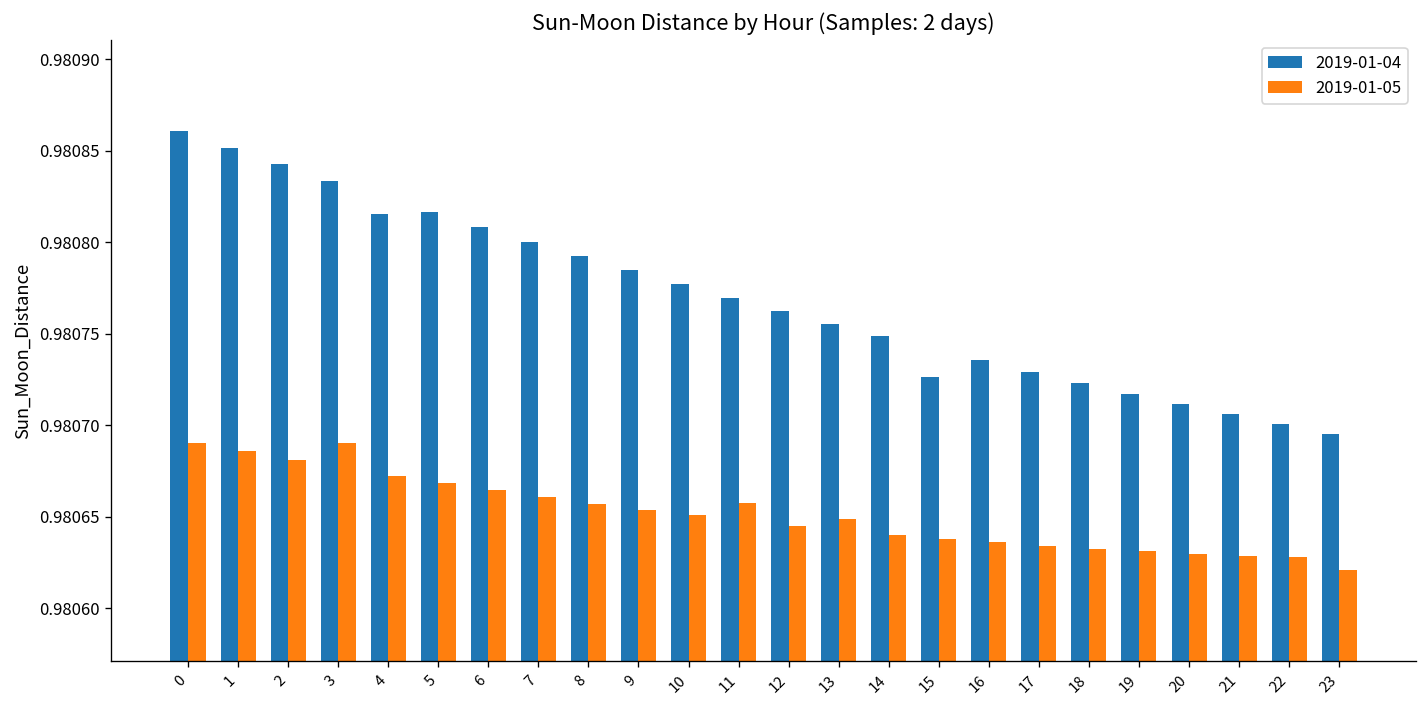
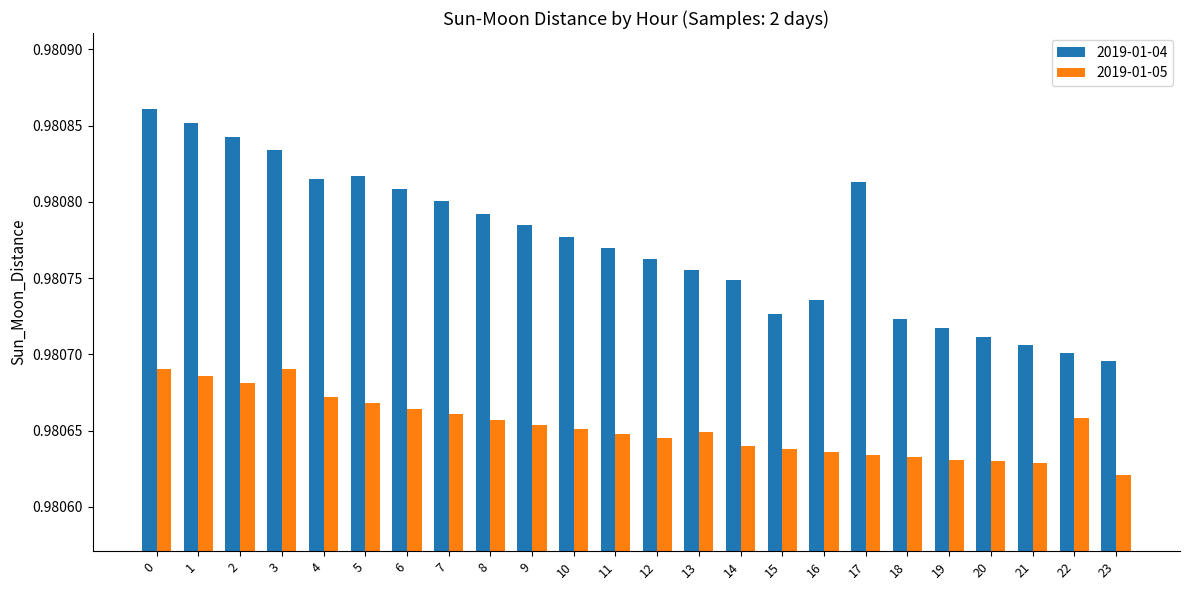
  {
    "2019-01-04": {
      "0": 0.980861,
      "1": 0.980852,
      "2": 0.980843,
      "3": 0.980834,
      "4": 0.980815,
      "5": 0.980817,
      "6": 0.980808,
      "7": 0.980800,
      "8": 0.980792,
      "9": 0.980785,
      "10": 0.980777,
      "11": 0.980770,
      "12": 0.980762,
      "13": 0.980755,
      "14": 0.980749,
      "15": 0.980727,
      "16": 0.980736,
-     "17": 0.980729,
+     "17": 0.980813,
      "18": 0.980723,
      "19": 0.980717,
      "20": 0.980712,
      "21": 0.980706,
      "22": 0.980701,
      "23": 0.980695
    },
    "2019-01-05": {
      "0": 0.980690,
      "1": 0.980686,
      "2": 0.980681,
      "3": 0.980690,
      "4": 0.980672,
      "5": 0.980668,
      "6": 0.980664,
      "7": 0.980661,
      "8": 0.980657,
      "9": 0.980654,
      "10": 0.980651,
-     "11": 0.980658,
+     "11": 0.980648,
      "12": 0.980645,
      "13": 0.980649,
      "14": 0.980640,
      "15": 0.980638,
      "16": 0.980636,
      "17": 0.980634,
      "18": 0.980632,
      "19": 0.980631,
      "20": 0.980630,
      "21": 0.980629,
-     "22": 0.980628,
+     "22": 0.980658,
      "23": 0.980621
    }
  }
